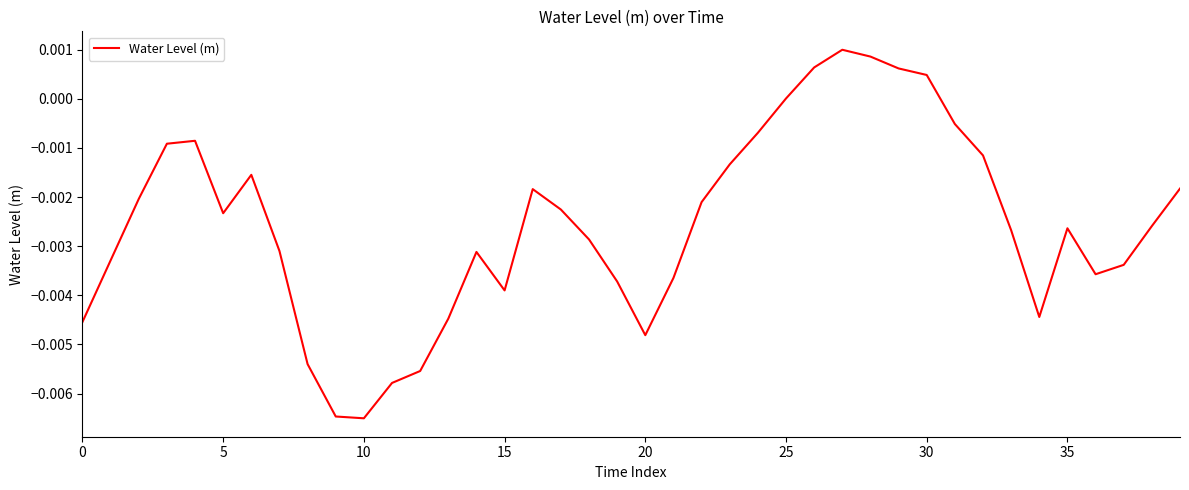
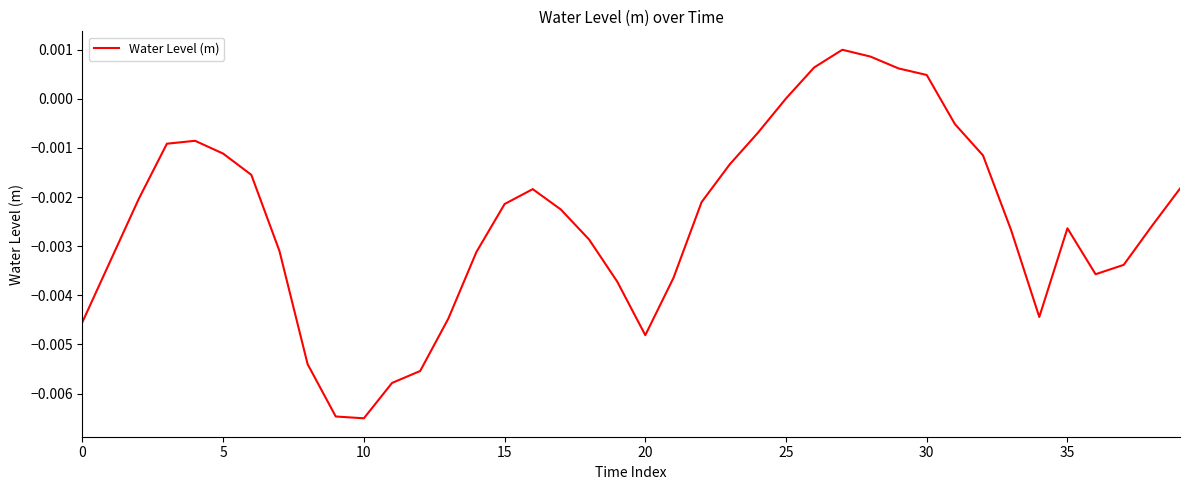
  {
    "0": -0.0045,
-   "5": -0.0023,
+   "5": -0.0011,
    "10": -0.0065,
-   "15": -0.0039,
+   "15": -0.0021,
    "20": -0.0048,
    "25": 0.0000,
    "30": 0.0005,
    "35": -0.0026
  }
